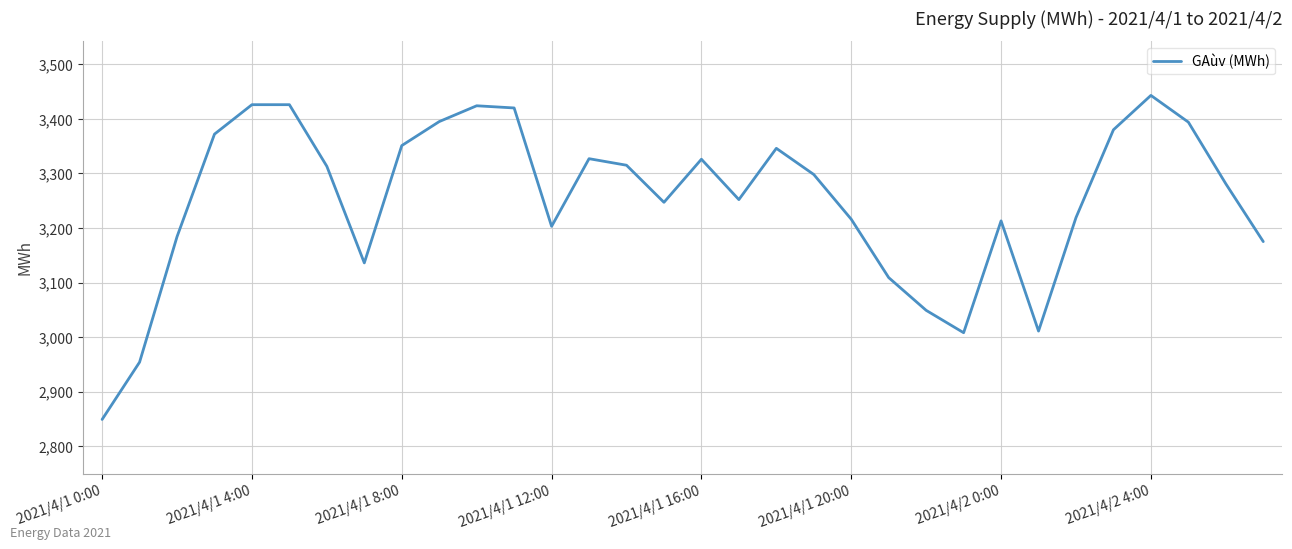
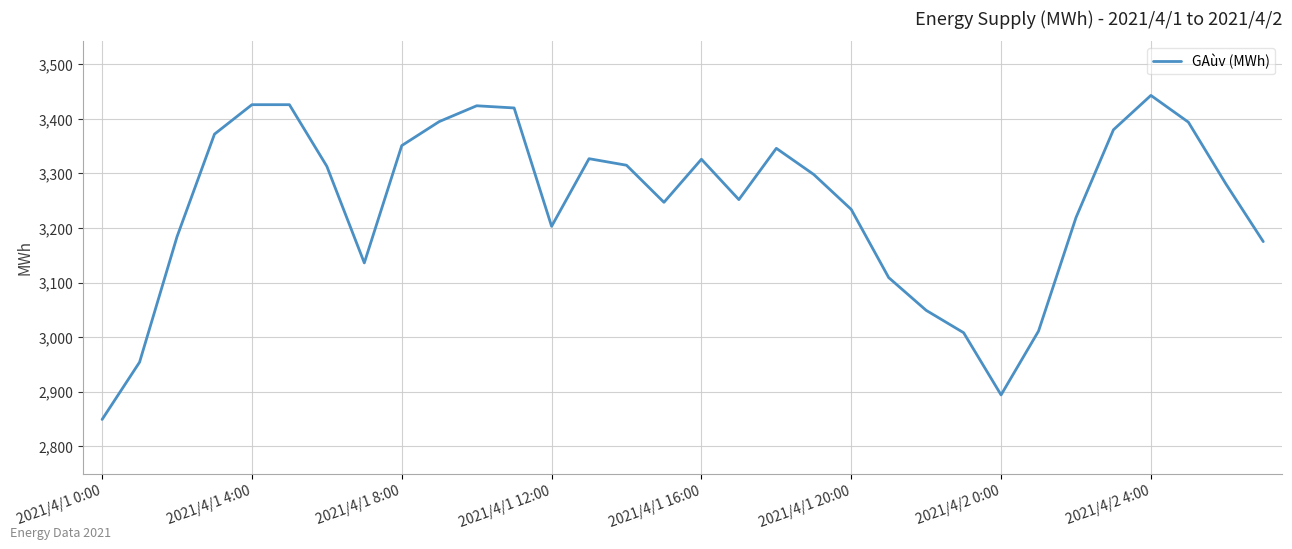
  {
    "2021/4/1 0:00": "2,850",
    "2021/4/1 4:00": "3,430",
    "2021/4/1 8:00": "3,350",
    "2021/4/1 12:00": "3,200",
    "2021/4/1 16:00": "3,330",
-   "2021/4/1 20:00": "3,220",
-   "2021/4/2 0:00": "3,210",
+   "2021/4/1 20:00": "3,230",
+   "2021/4/2 0:00": "2,890",
    "2021/4/2 4:00": "3,440"
  }
